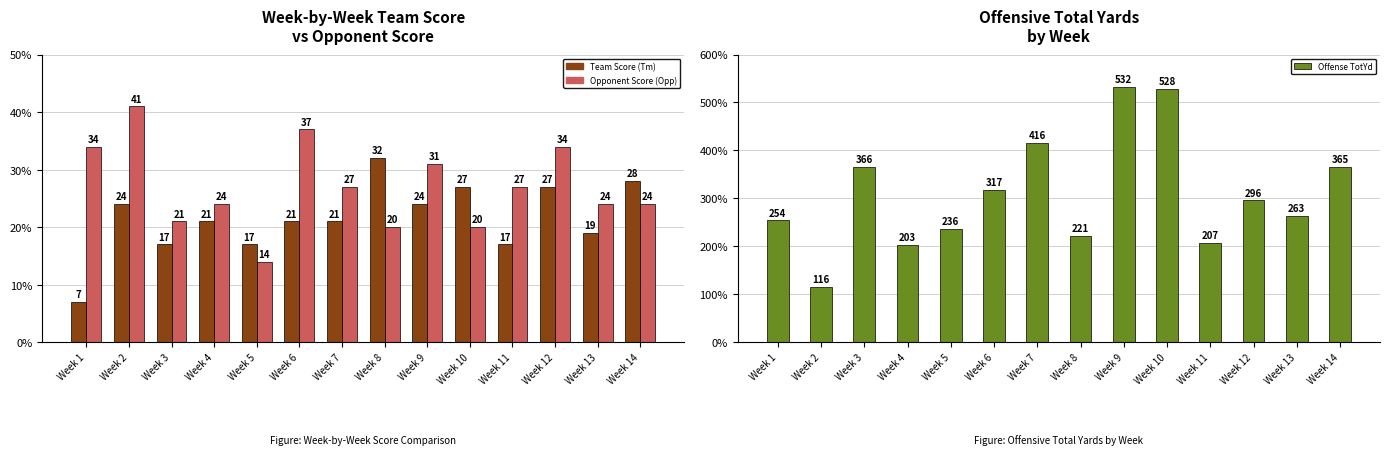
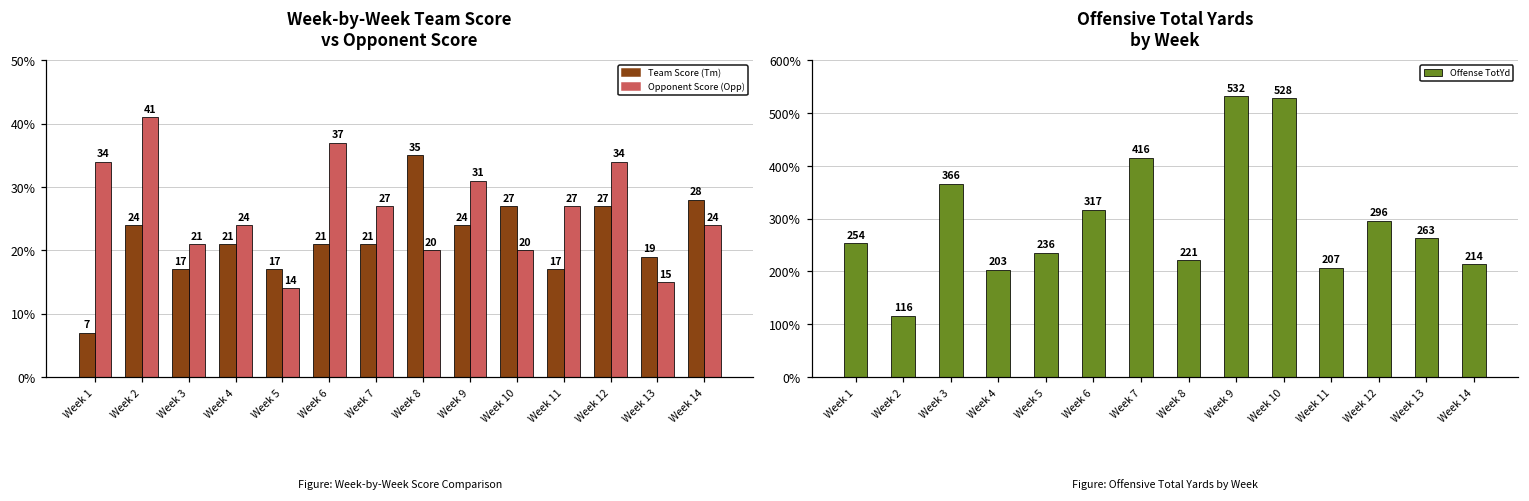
  {
    "Week-by-Week Team Score vs Opponent Score": {
      "Team Score (Tm)": {
        "Week 1": 7,
        "Week 2": 24,
        "Week 3": 17,
        "Week 4": 21,
        "Week 5": 17,
        "Week 6": 21,
        "Week 7": 21,
-       "Week 8": 32,
+       "Week 8": 35,
        "Week 9": 24,
        "Week 10": 27,
        "Week 11": 17,
        "Week 12": 27,
        "Week 13": 19,
        "Week 14": 28
      },
      "Opponent Score (Opp)": {
        "Week 1": 34,
        "Week 2": 41,
        "Week 3": 21,
        "Week 4": 24,
        "Week 5": 14,
        "Week 6": 37,
        "Week 7": 27,
        "Week 8": 20,
        "Week 9": 31,
        "Week 10": 20,
        "Week 11": 27,
        "Week 12": 34,
-       "Week 13": 24,
+       "Week 13": 15,
        "Week 14": 24
      }
    },
    "Offensive Total Yards by Week": {
      "Week 1": 254,
      "Week 2": 116,
      "Week 3": 366,
      "Week 4": 203,
      "Week 5": 236,
      "Week 6": 317,
      "Week 7": 416,
      "Week 8": 221,
      "Week 9": 532,
      "Week 10": 528,
      "Week 11": 207,
      "Week 12": 296,
      "Week 13": 263,
-     "Week 14": 365
+     "Week 14": 214
    }
  }
